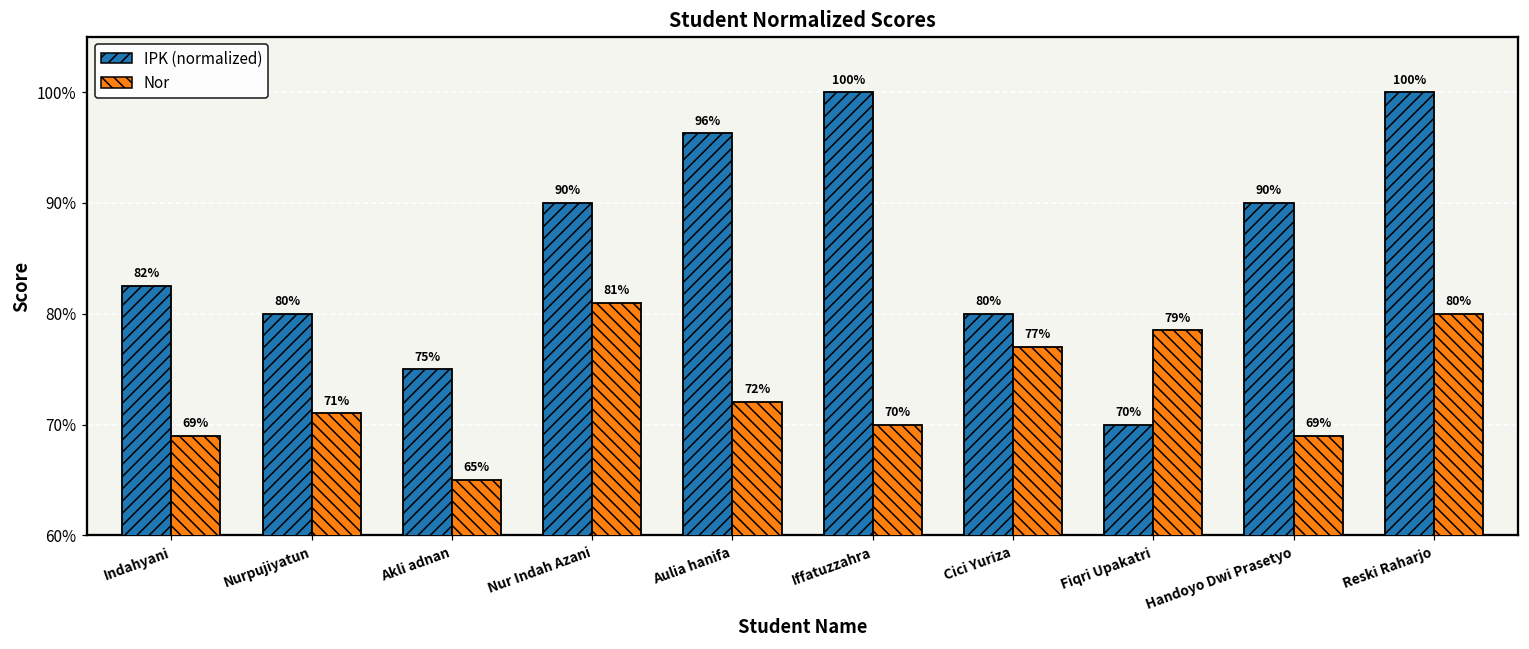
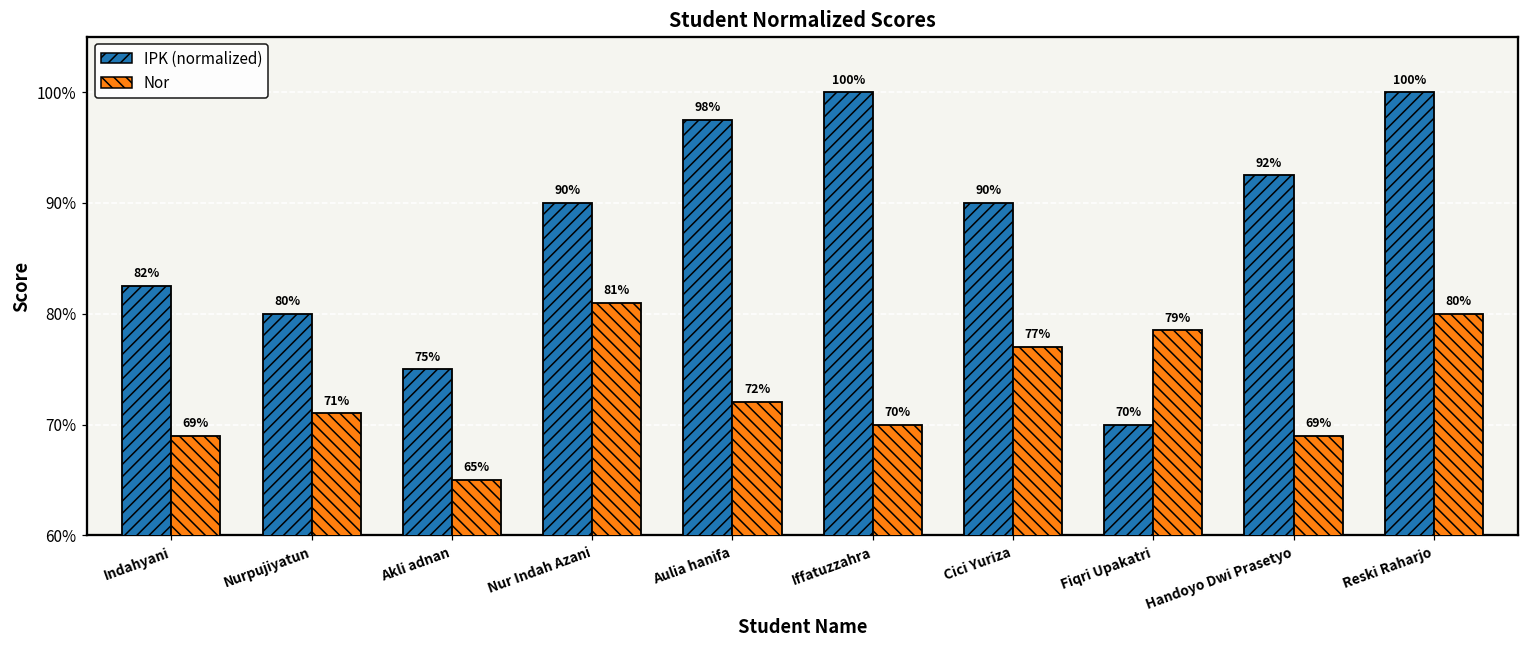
  {
    "IPK (normalized)": {
      "Indahyani": "82%",
      "Nurpujiyatun": "80%",
      "Akli adnan": "75%",
      "Nur Indah Azani": "90%",
-     "Aulia hanifa": "96%",
+     "Aulia hanifa": "98%",
      "Iffatuzzahra": "100%",
-     "Cici Yuriza": "80%",
+     "Cici Yuriza": "90%",
      "Fiqri Upakatri": "70%",
-     "Handoyo Dwi Prasetyo": "90%",
+     "Handoyo Dwi Prasetyo": "92%",
      "Reski Raharjo": "100%"
    },
    "Nor": {
      "Indahyani": "69%",
      "Nurpujiyatun": "71%",
      "Akli adnan": "65%",
      "Nur Indah Azani": "81%",
      "Aulia hanifa": "72%",
      "Iffatuzzahra": "70%",
      "Cici Yuriza": "77%",
      "Fiqri Upakatri": "79%",
      "Handoyo Dwi Prasetyo": "69%",
      "Reski Raharjo": "80%"
    }
  }
